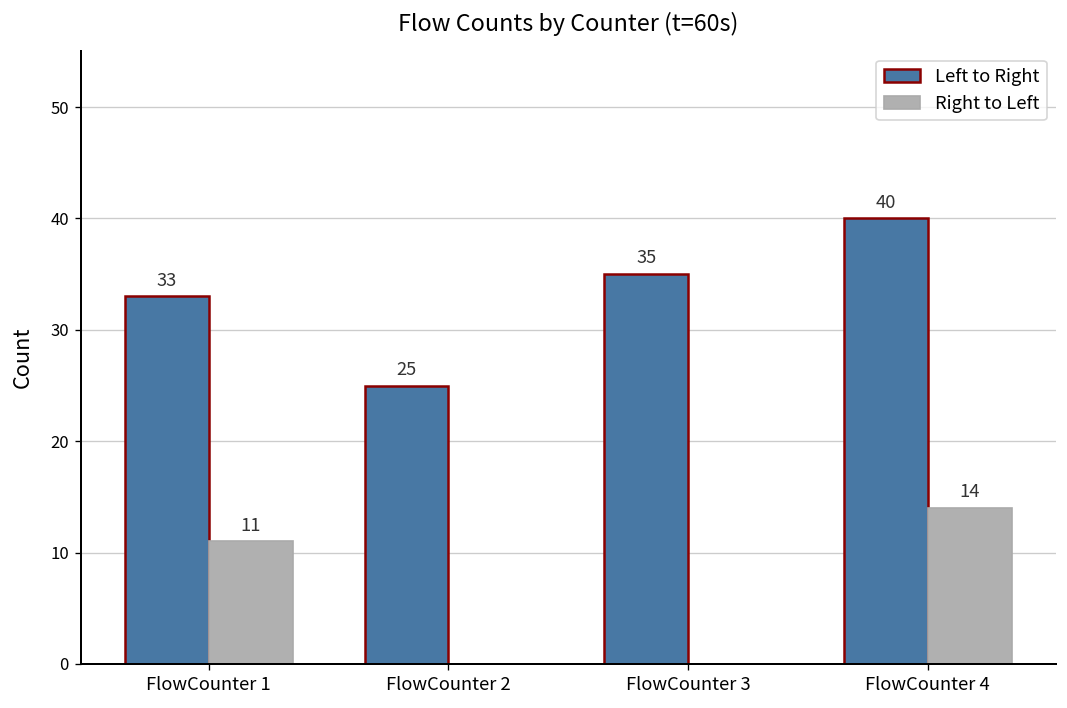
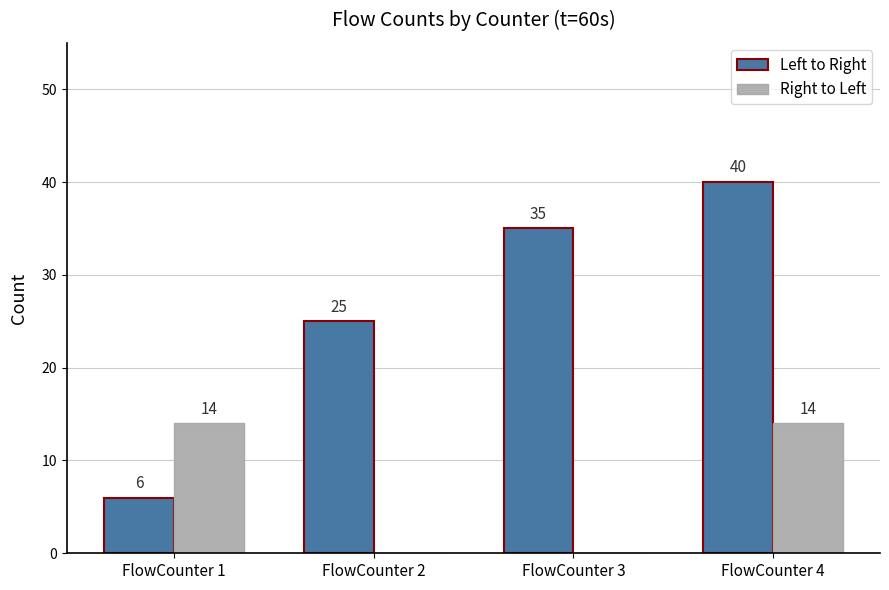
  {
    "Left to Right": {
-     "FlowCounter 1": 33,
+     "FlowCounter 1": 6,
      "FlowCounter 2": 25,
      "FlowCounter 3": 35,
      "FlowCounter 4": 40
    },
    "Right to Left": {
-     "FlowCounter 1": 11,
+     "FlowCounter 1": 14,
      "FlowCounter 4": 14
    }
  }
